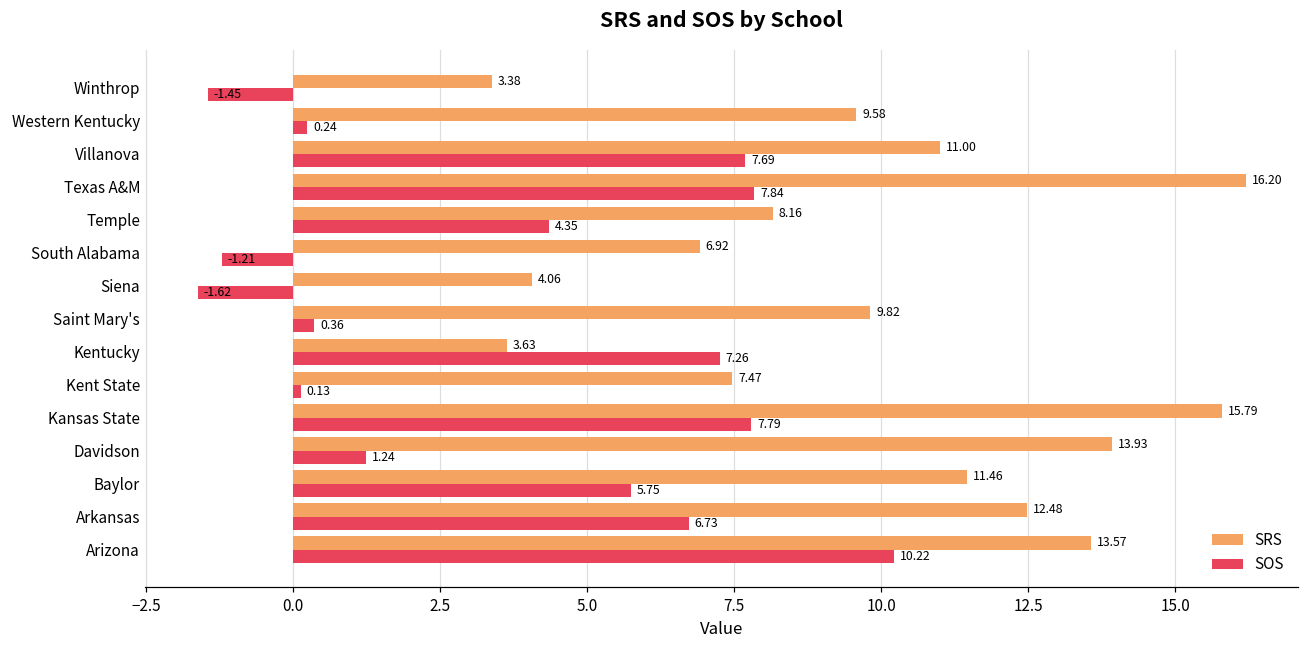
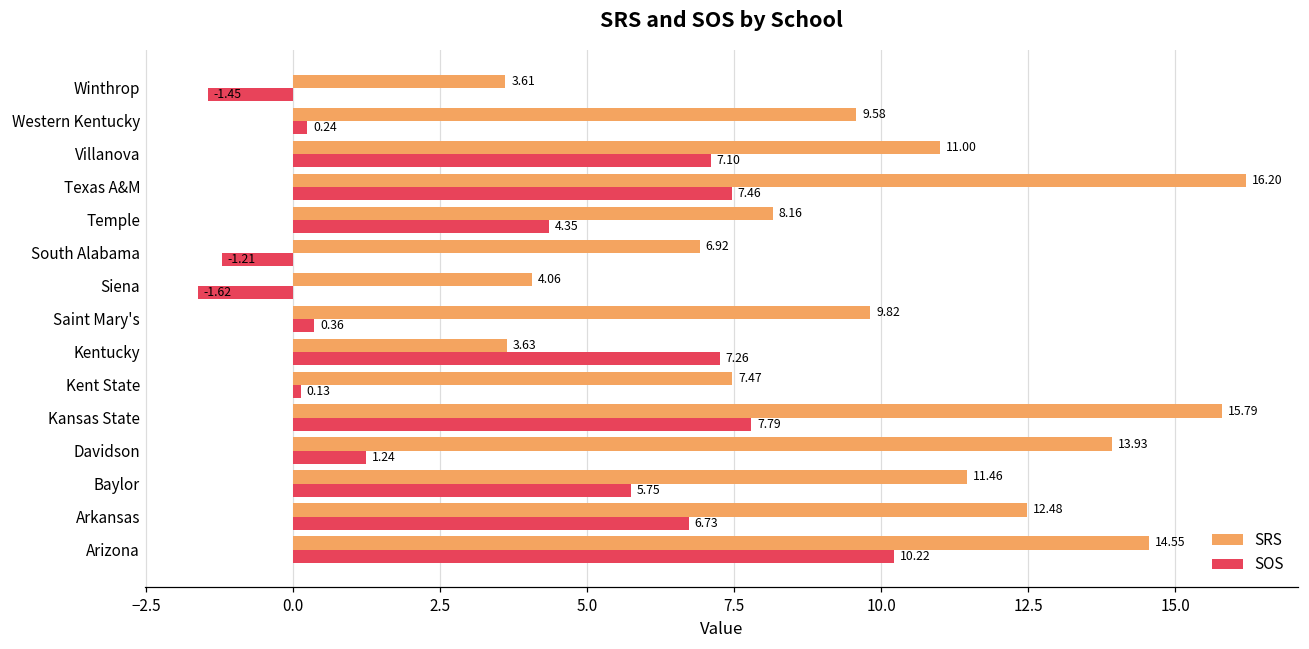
  {
    "SRS": {
-     "Winthrop": 3.38,
+     "Winthrop": 3.61,
      "Western Kentucky": 9.58,
      "Villanova": 11.00,
      "Texas A&M": 16.20,
      "Temple": 8.16,
      "South Alabama": 6.92,
      "Siena": 4.06,
      "Saint Mary's": 9.82,
      "Kentucky": 3.63,
      "Kent State": 7.47,
      "Kansas State": 15.79,
      "Davidson": 13.93,
      "Baylor": 11.46,
      "Arkansas": 12.48,
-     "Arizona": 13.57
+     "Arizona": 14.55
    },
    "SOS": {
      "Winthrop": -1.45,
      "Western Kentucky": 0.24,
-     "Villanova": 7.69,
-     "Texas A&M": 7.84,
+     "Villanova": 7.10,
+     "Texas A&M": 7.46,
      "Temple": 4.35,
      "South Alabama": -1.21,
      "Siena": -1.62,
      "Saint Mary's": 0.36,
      "Kentucky": 7.26,
      "Kent State": 0.13,
      "Kansas State": 7.79,
      "Davidson": 1.24,
      "Baylor": 5.75,
      "Arkansas": 6.73,
      "Arizona": 10.22
    }
  }
